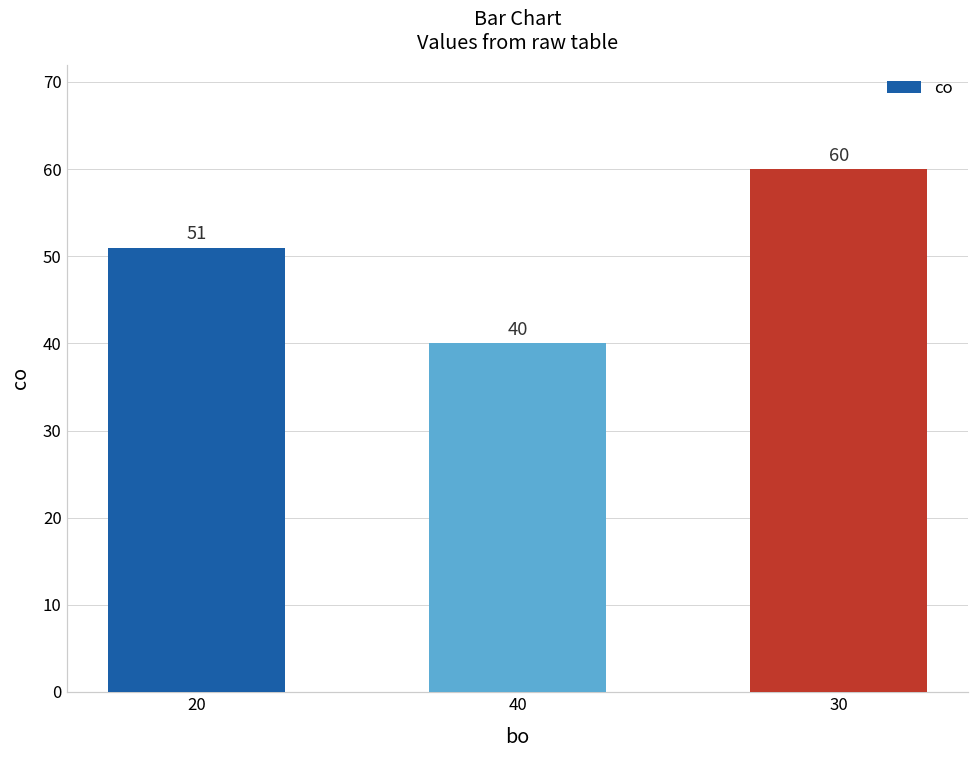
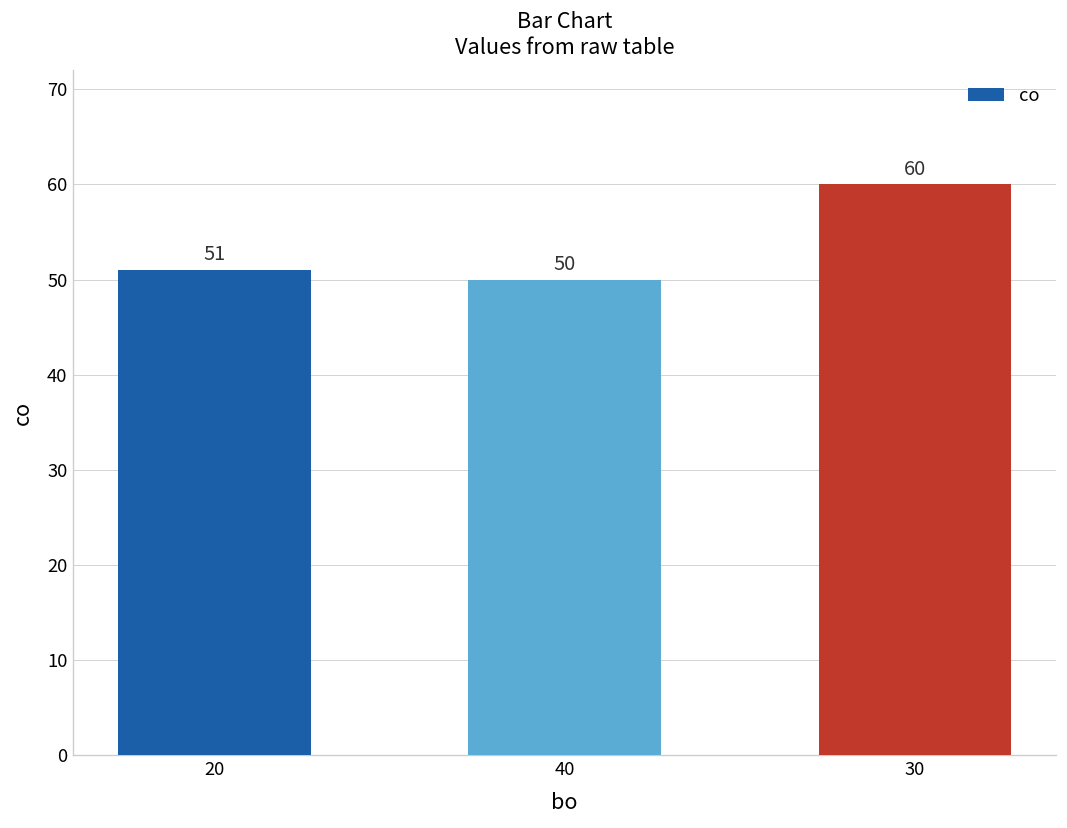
  {
    "20": 51,
-   "40": 40,
+   "40": 50,
    "30": 60
  }
